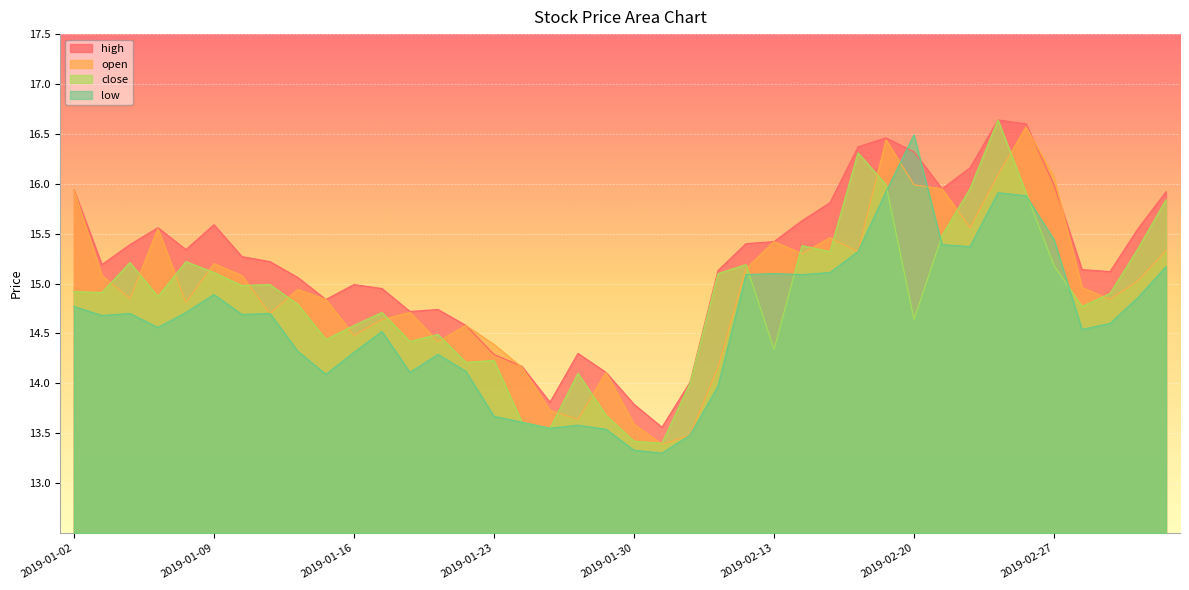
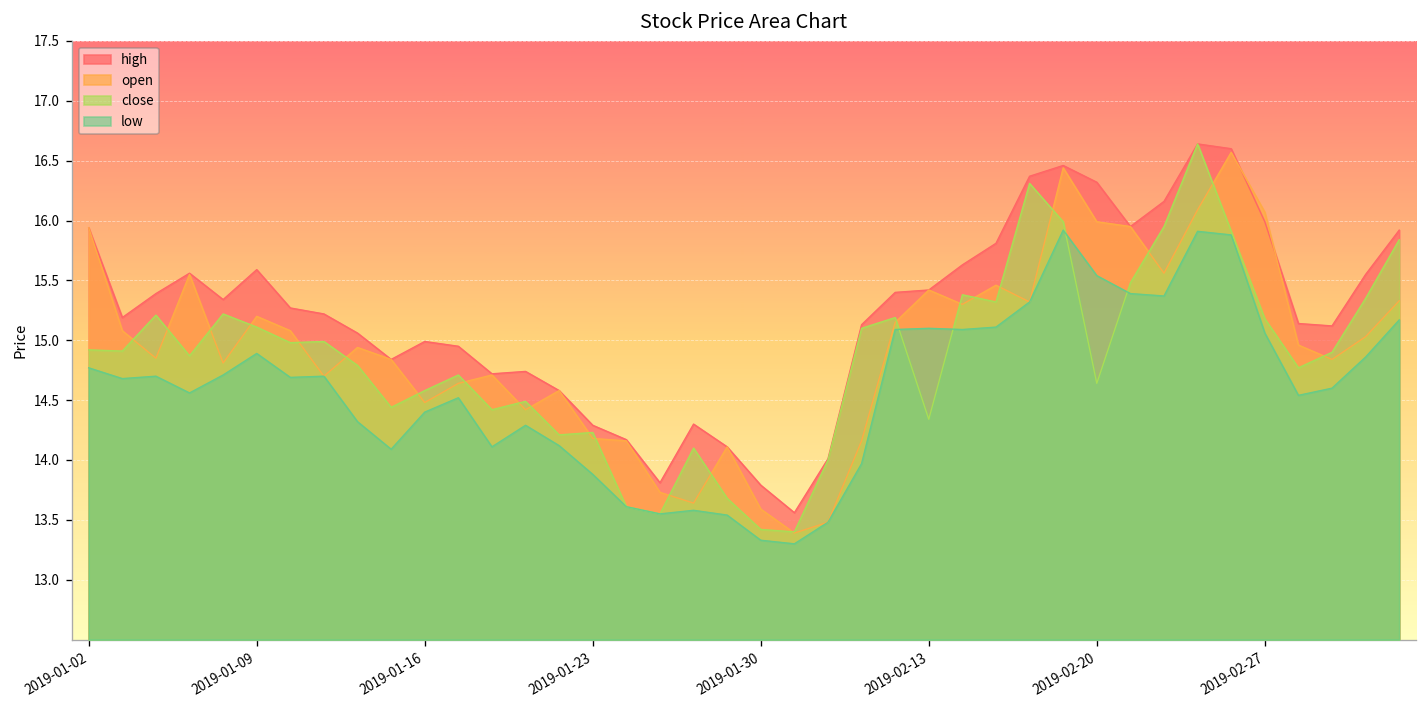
  {
    "high": {
      "2019-01-09": 15.6,
      "2019-01-16": 15.0,
      "2019-01-23": 14.3,
      "2019-01-30": 13.8,
      "2019-02-20": 16.3,
      "2019-02-27": 16.0
    },
    "open": {
      "2019-01-09": 15.2,
      "2019-01-16": 14.5,
-     "2019-01-23": 14.4,
+     "2019-01-23": 14.2,
      "2019-01-30": 13.6,
      "2019-02-20": 16.0,
      "2019-02-27": 16.1
    },
    "close": {
      "2019-01-02": 14.9,
      "2019-01-09": 15.1,
      "2019-01-16": 14.6,
      "2019-01-23": 14.2,
      "2019-01-30": 13.4,
      "2019-02-13": 14.3,
      "2019-02-20": 14.6,
      "2019-02-27": 15.2
    },
    "low": {
      "2019-01-02": 14.8,
      "2019-01-09": 14.9,
-     "2019-01-16": 14.3,
-     "2019-01-23": 13.7,
+     "2019-01-16": 14.4,
+     "2019-01-23": 13.9,
      "2019-01-30": 13.3,
      "2019-02-13": 15.1,
-     "2019-02-20": 16.5,
-     "2019-02-27": 15.4
+     "2019-02-20": 15.5,
+     "2019-02-27": 15.1
    }
  }
